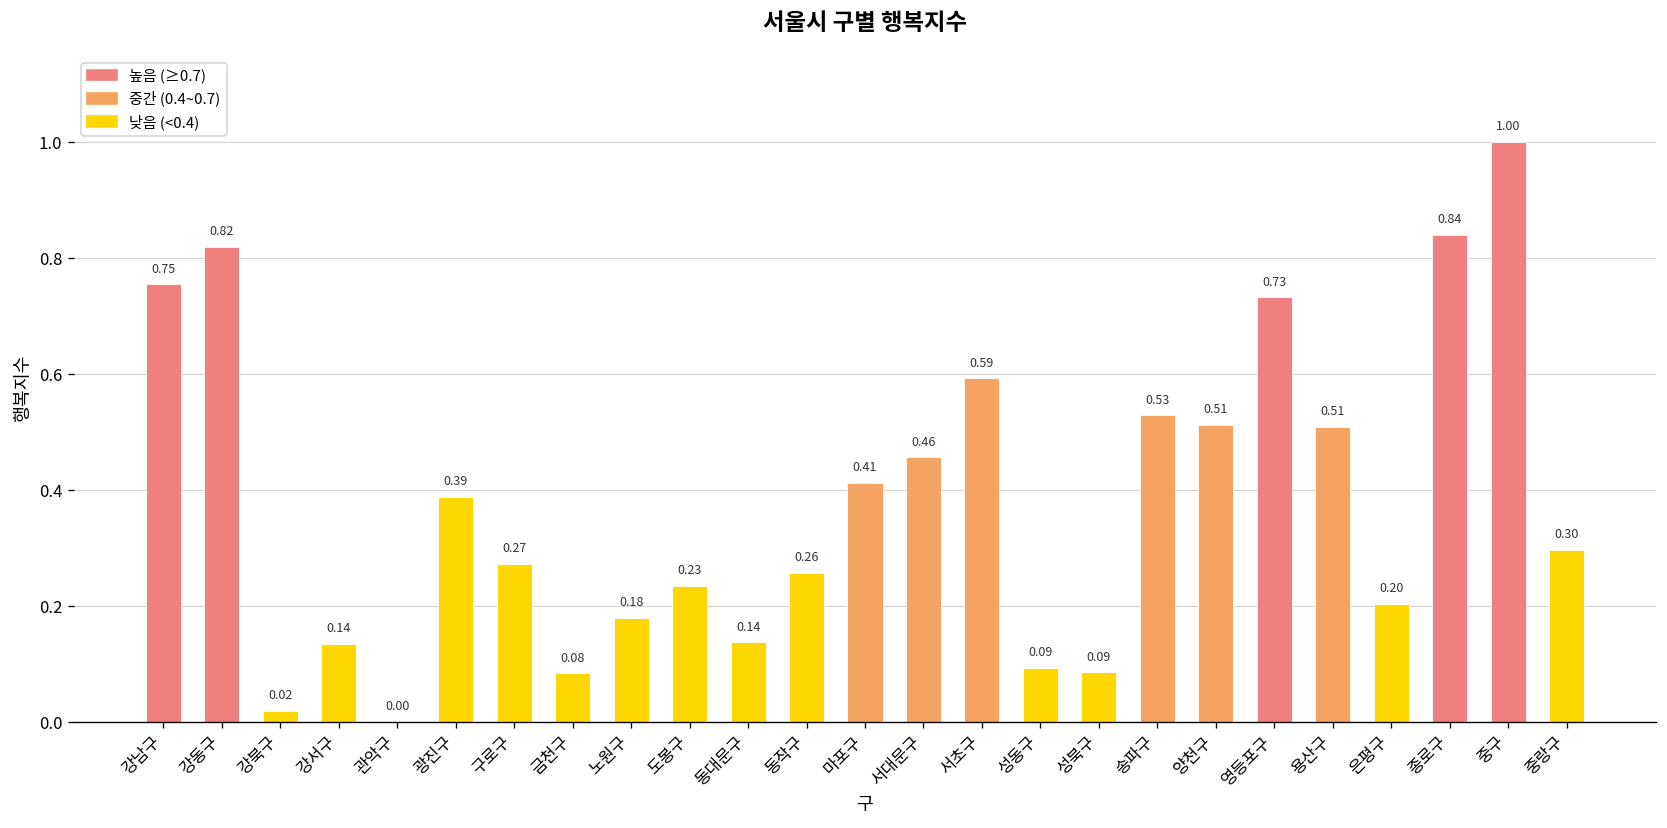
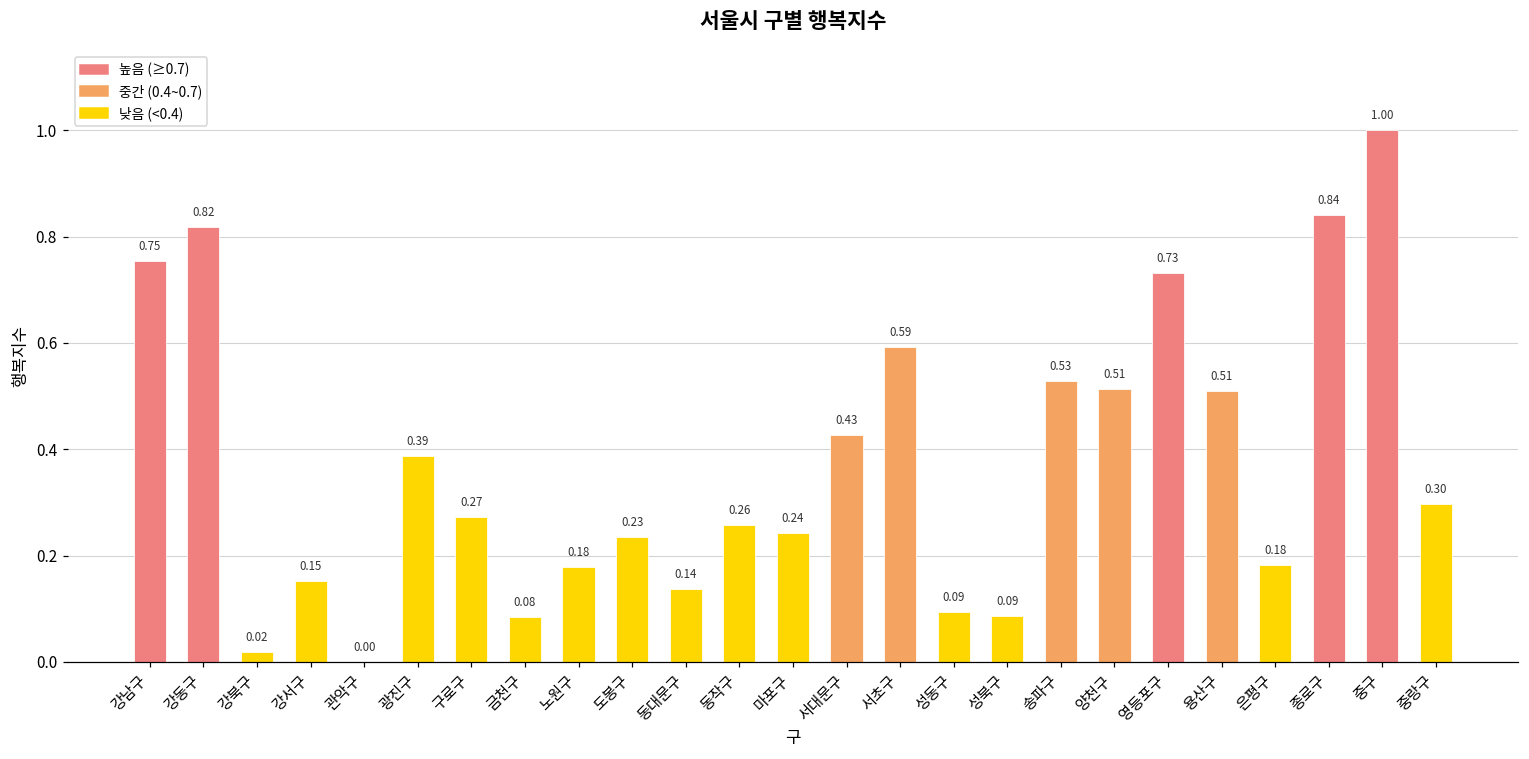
  {
    "강남구": 0.75,
    "강동구": 0.82,
    "강북구": 0.02,
-   "강서구": 0.14,
+   "강서구": 0.15,
    "관악구": 0.00,
    "광진구": 0.39,
    "구로구": 0.27,
    "금천구": 0.08,
    "노원구": 0.18,
    "도봉구": 0.23,
    "동대문구": 0.14,
    "동작구": 0.26,
-   "마포구": 0.41,
-   "서대문구": 0.46,
+   "마포구": 0.24,
+   "서대문구": 0.43,
    "서초구": 0.59,
    "성동구": 0.09,
    "성북구": 0.09,
    "송파구": 0.53,
    "양천구": 0.51,
    "영등포구": 0.73,
    "용산구": 0.51,
-   "은평구": 0.20,
+   "은평구": 0.18,
    "종로구": 0.84,
    "중구": 1.00,
    "중랑구": 0.30
  }
